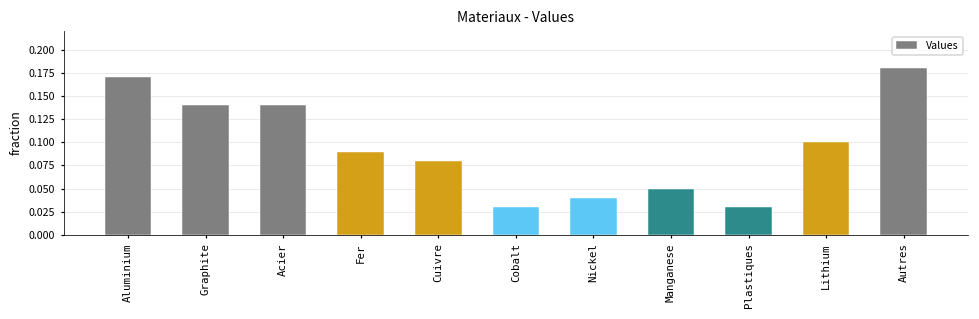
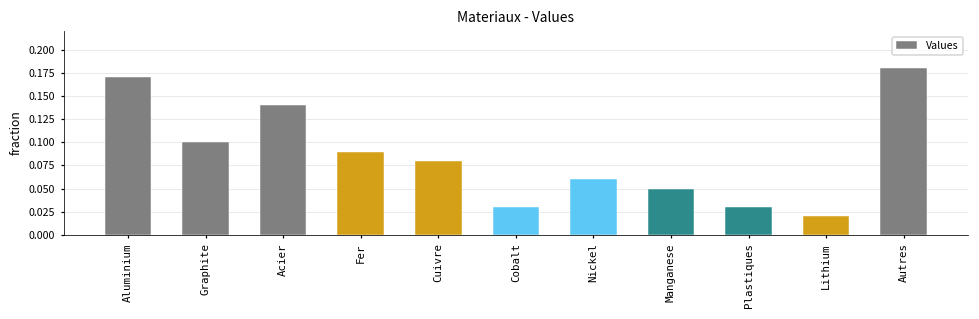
  {
    "Aluminium": 0.17,
-   "Graphite": 0.14,
+   "Graphite": 0.10,
    "Acier": 0.14,
    "Fer": 0.09,
    "Cuivre": 0.08,
    "Cobalt": 0.03,
-   "Nickel": 0.04,
+   "Nickel": 0.06,
    "Manganese": 0.05,
    "Plastiques": 0.03,
-   "Lithium": 0.10,
+   "Lithium": 0.02,
    "Autres": 0.18
  }
